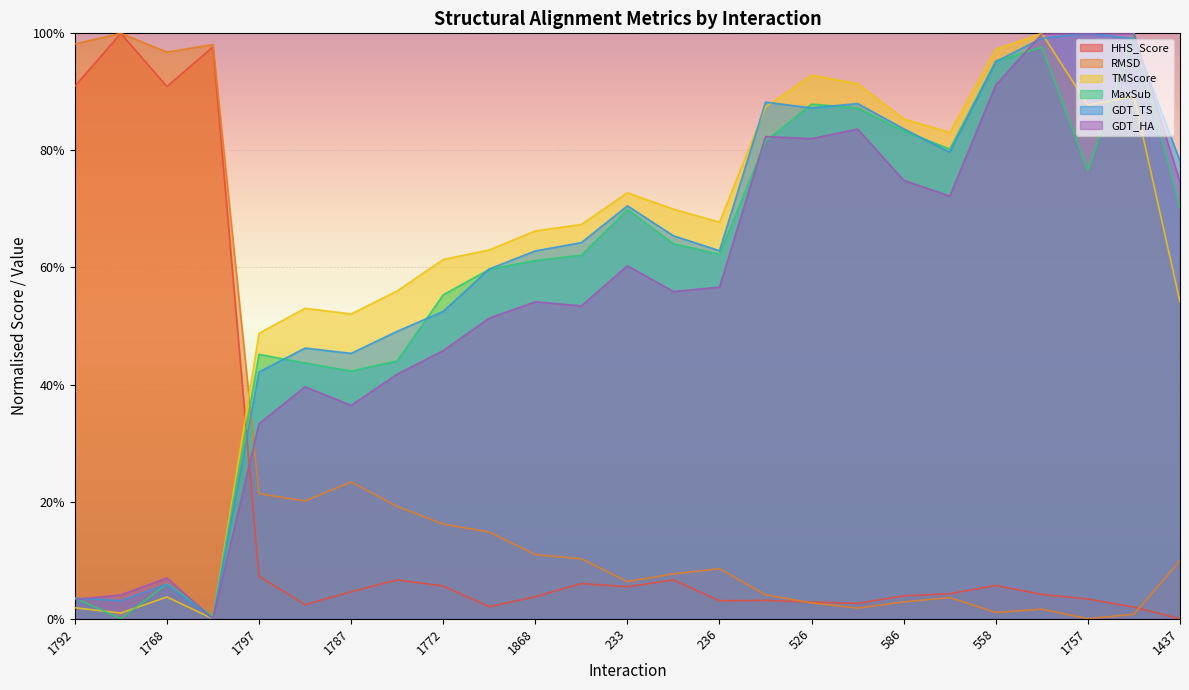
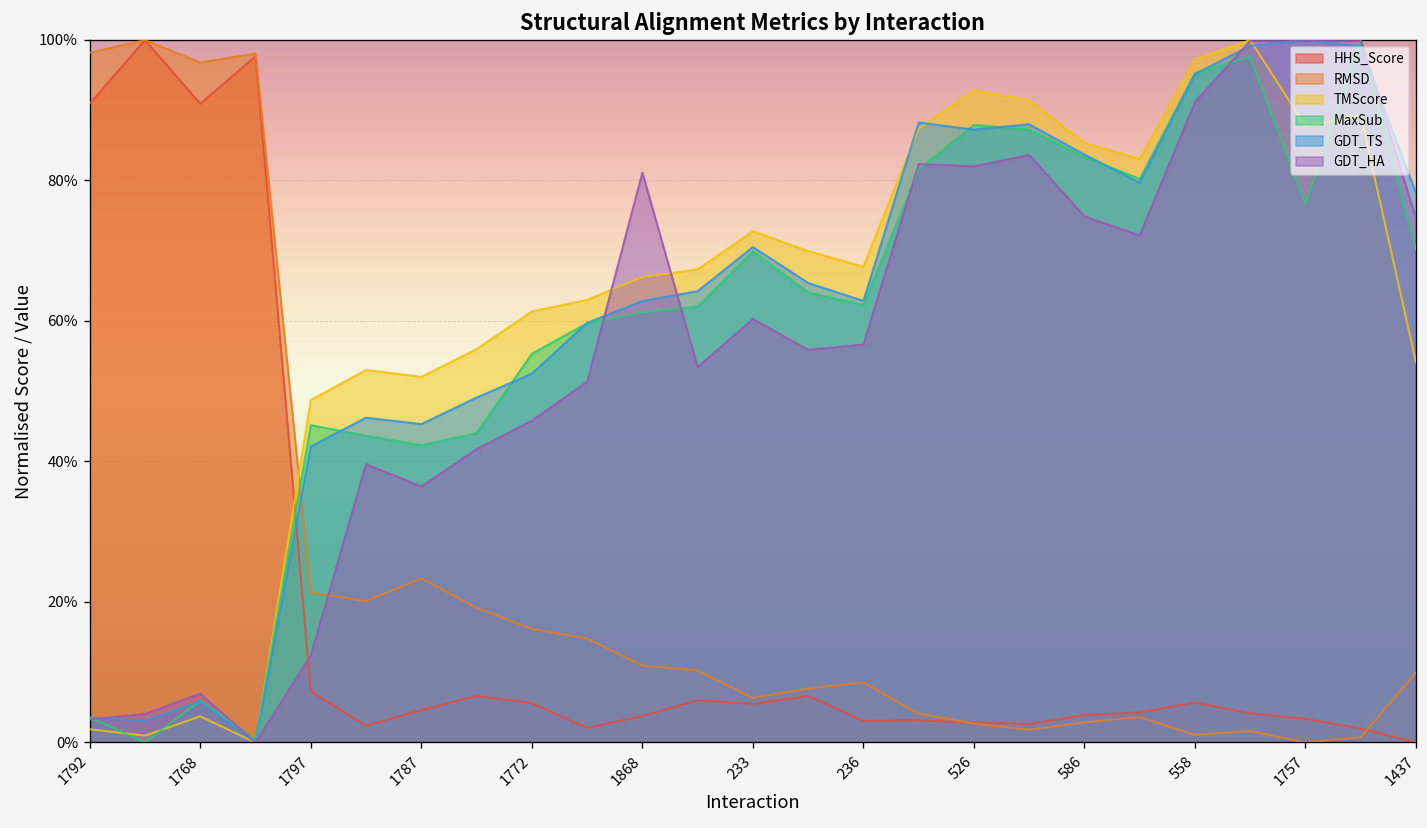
  {
    "MaxSub": {
      "1797": "45%",
      "1787": "42%",
      "1772": "55%",
      "1868": "61%",
      "233": "70%",
      "236": "62%",
      "526": "88%",
      "1757": "77%",
      "1437": "70%"
    },
    "GDT_TS": {
      "1797": "42%",
      "1787": "45%",
      "1772": "53%",
      "1868": "63%",
      "233": "71%",
      "236": "63%",
      "526": "87%",
      "1437": "78%"
    },
    "GDT_HA": {
      "1768": "7%",
-     "1797": "33%",
+     "1797": "12%",
      "1787": "36%",
      "1772": "46%",
-     "1868": "54%",
+     "1868": "81%",
      "233": "60%",
      "236": "57%",
      "526": "82%",
      "586": "75%",
      "558": "91%",
      "1437": "75%"
    }
  }
